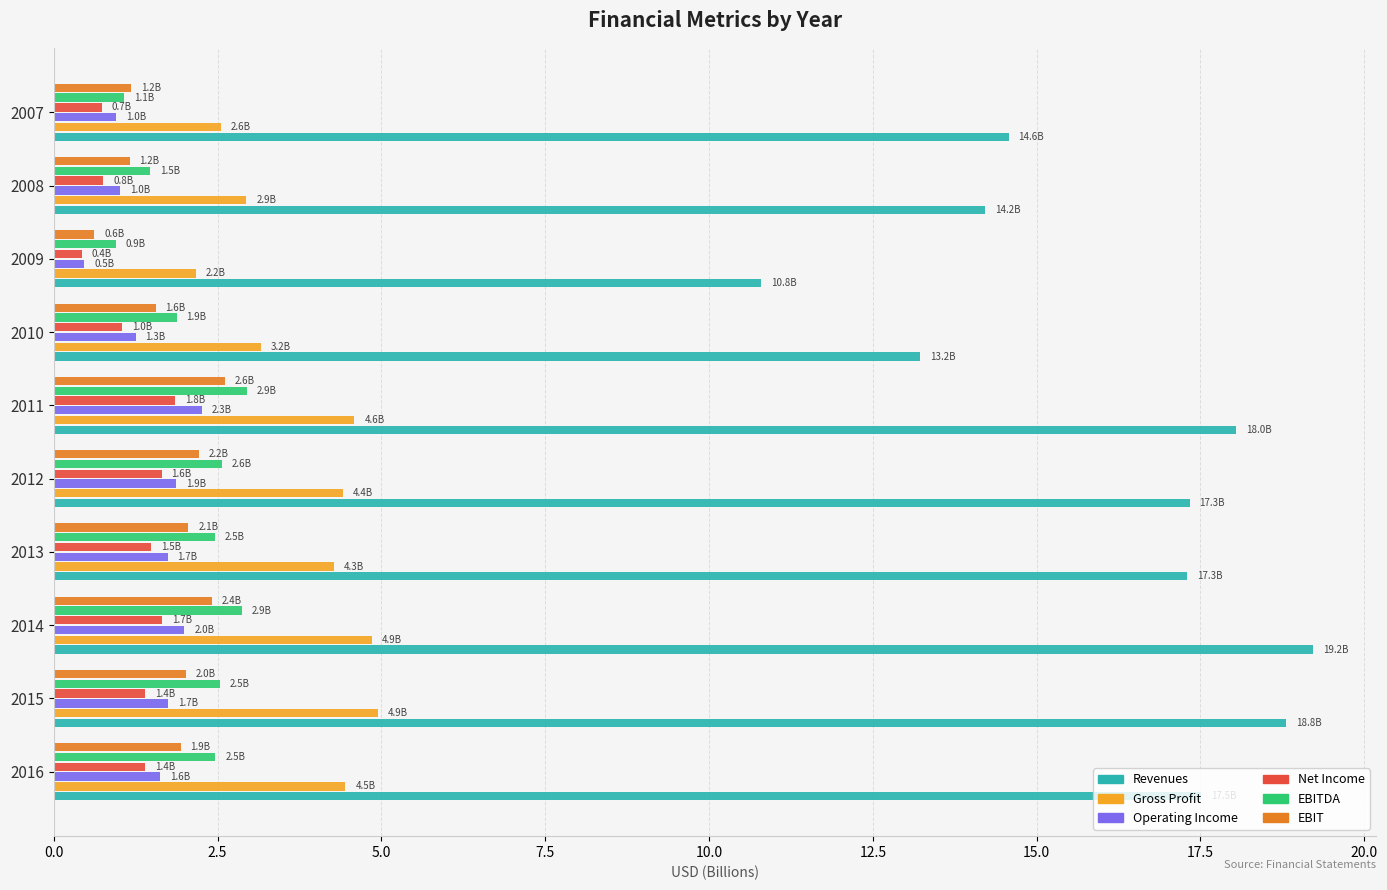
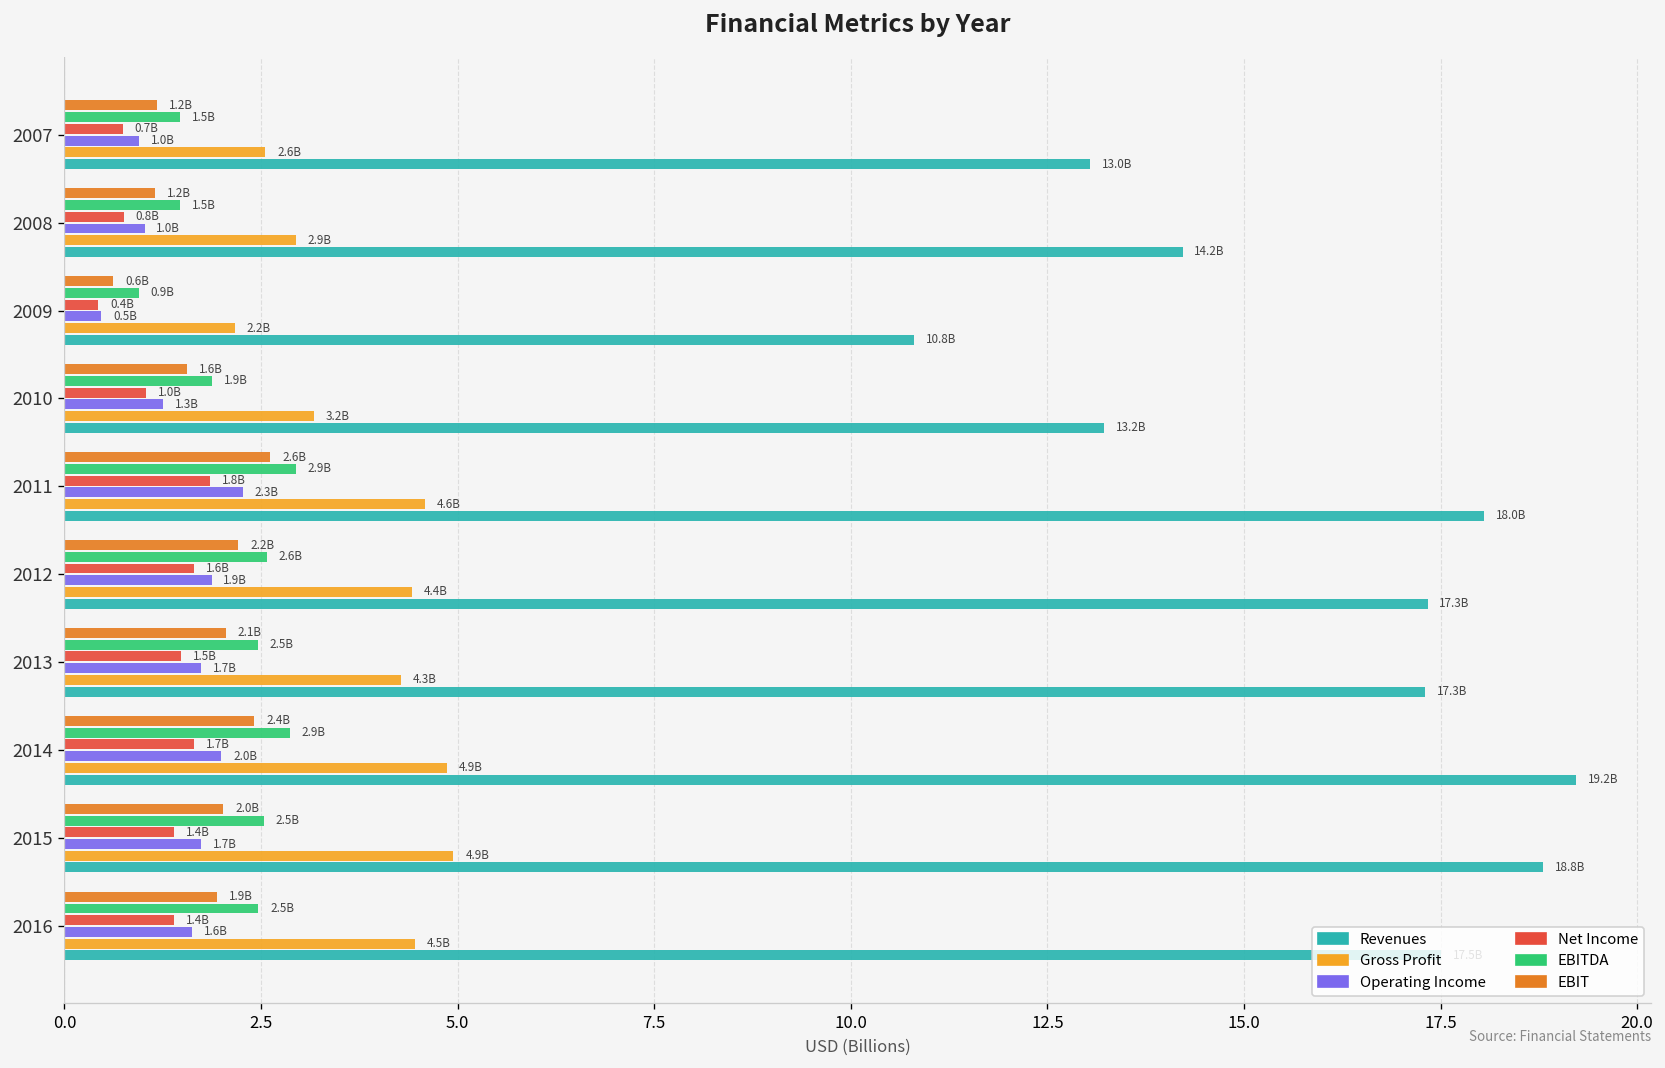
  {
    "Revenues": {
-     "2007": "14.6B",
+     "2007": "13.0B",
      "2008": "14.2B",
      "2009": "10.8B",
      "2010": "13.2B",
      "2011": "18.0B",
      "2012": "17.3B",
      "2013": "17.3B",
      "2014": "19.2B",
      "2015": "18.8B"
    },
    "Operating Income": {
      "2007": "1.0B",
      "2008": "1.0B",
      "2009": "0.5B",
      "2010": "1.3B",
      "2011": "2.3B",
      "2012": "1.9B",
      "2013": "1.7B",
      "2014": "2.0B",
      "2015": "1.7B",
      "2016": "1.6B"
    },
    "EBITDA": {
-     "2007": "1.1B",
+     "2007": "1.5B",
      "2008": "1.5B",
      "2009": "0.9B",
      "2010": "1.9B",
      "2011": "2.9B",
      "2012": "2.6B",
      "2013": "2.5B",
      "2014": "2.9B",
      "2015": "2.5B",
      "2016": "2.5B"
    }
  }
